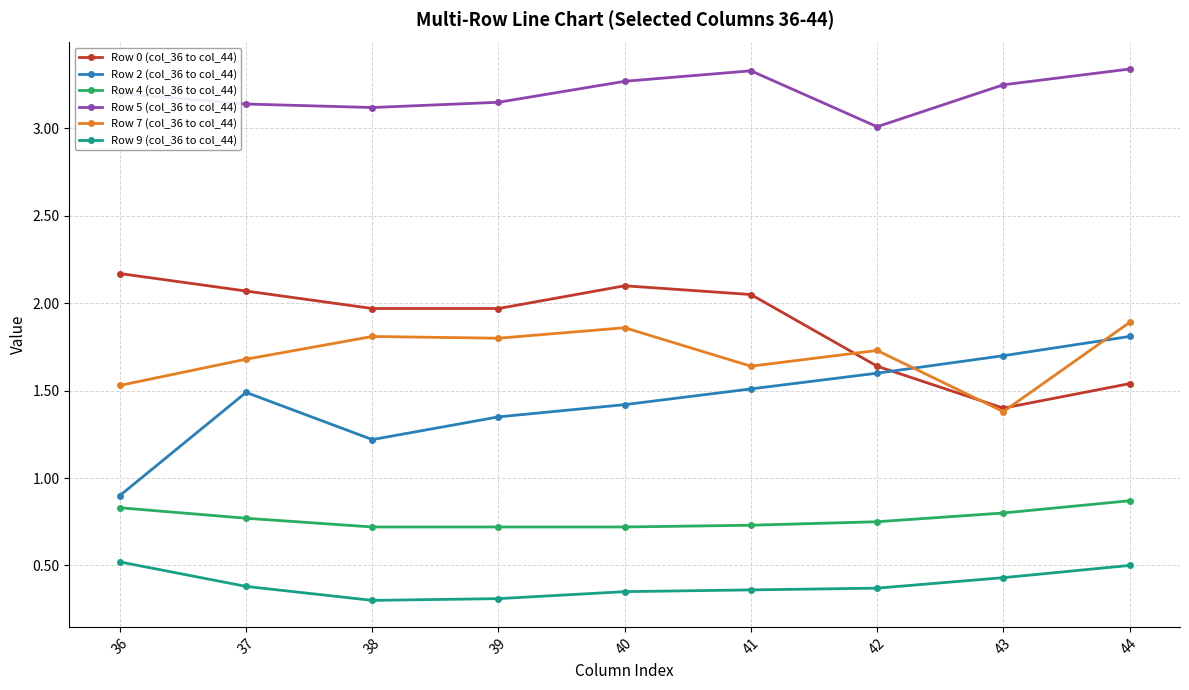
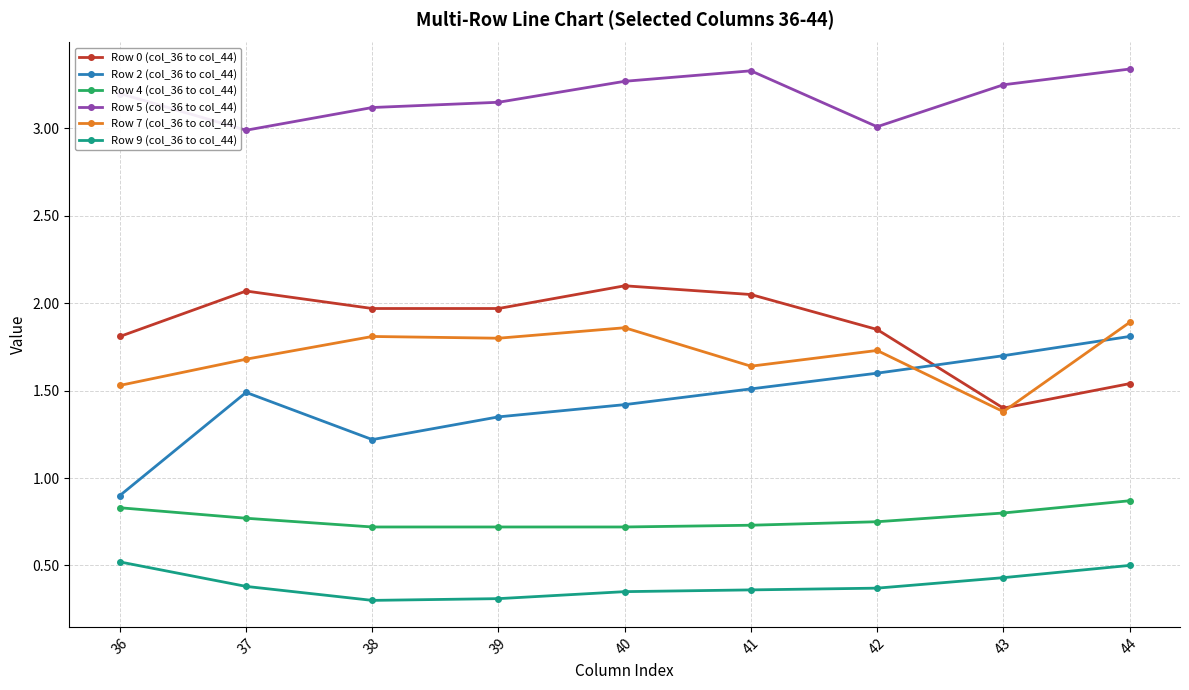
  {
    "Row 0 (col_36 to col_44)": {
-     "36": 2.17,
+     "36": 1.81,
      "37": 2.07,
      "38": 1.97,
      "39": 1.97,
      "40": 2.10,
      "41": 2.05,
-     "42": 1.64,
+     "42": 1.85,
      "43": 1.40,
      "44": 1.54
    },
    "Row 2 (col_36 to col_44)": {
      "36": 0.90,
      "37": 1.49,
      "38": 1.22,
      "39": 1.35,
      "40": 1.42,
      "41": 1.51,
      "42": 1.60,
      "43": 1.70,
      "44": 1.81
    },
    "Row 5 (col_36 to col_44)": {
-     "37": 3.14,
+     "37": 2.99,
      "38": 3.12,
      "39": 3.15,
      "40": 3.27,
      "41": 3.33,
      "42": 3.01,
      "43": 3.25,
      "44": 3.34
    },
    "Row 7 (col_36 to col_44)": {
      "36": 1.53,
      "37": 1.68,
      "38": 1.81,
      "39": 1.80,
      "40": 1.86,
      "41": 1.64,
      "42": 1.73,
      "43": 1.38,
      "44": 1.89
    }
  }
